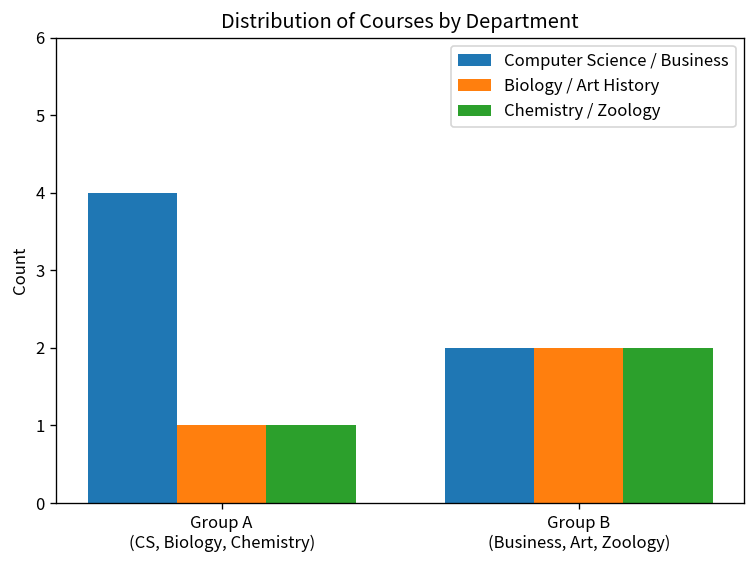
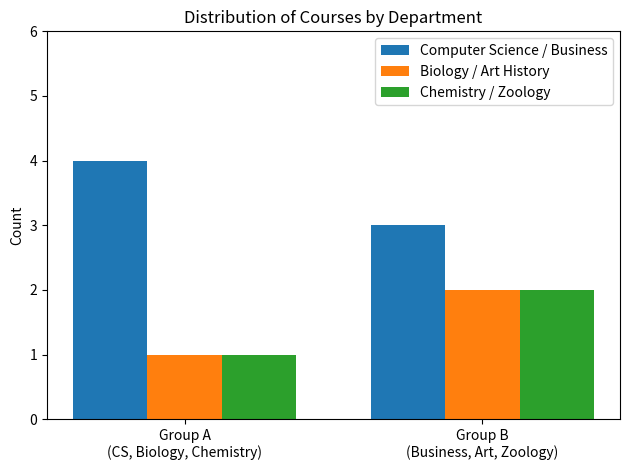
  {
    "Computer Science / Business": {
      "Group A (CS, Biology, Chemistry)": 4,
-     "Group B (Business, Art, Zoology)": 2
+     "Group B (Business, Art, Zoology)": 3
    },
    "Biology / Art History": {
      "Group A (CS, Biology, Chemistry)": 1,
      "Group B (Business, Art, Zoology)": 2
    },
    "Chemistry / Zoology": {
      "Group A (CS, Biology, Chemistry)": 1,
      "Group B (Business, Art, Zoology)": 2
    }
  }
